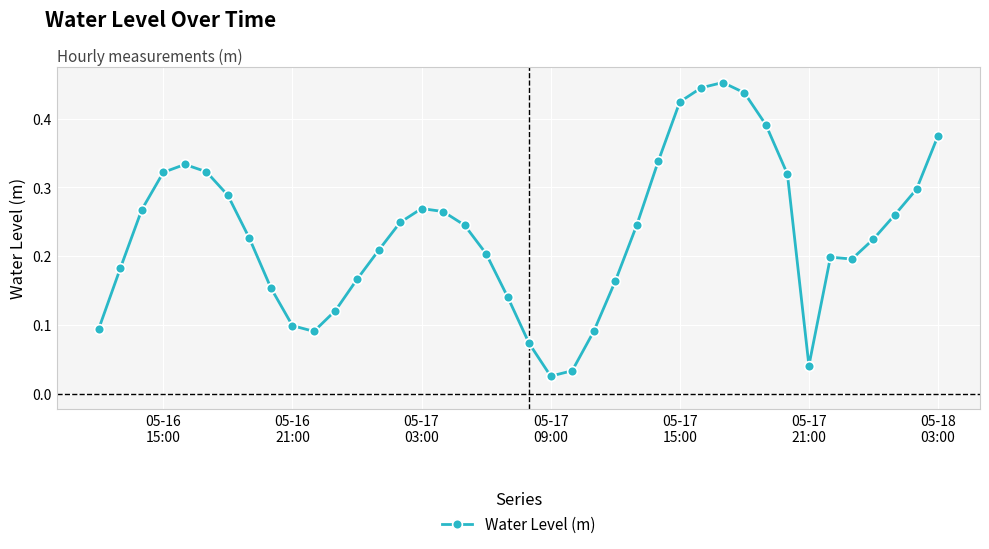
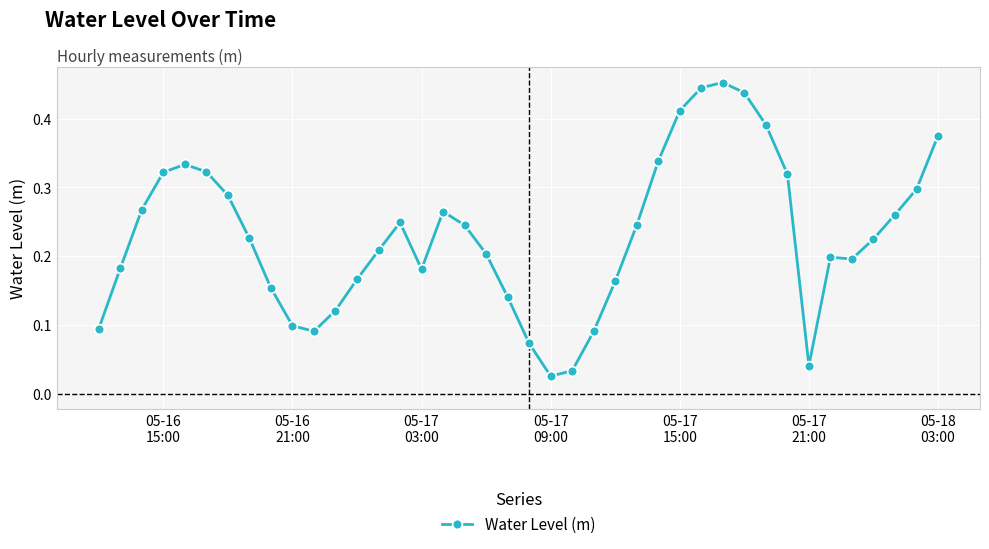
  {
    "05-16 15:00": 0.32,
    "05-16 21:00": 0.10,
-   "05-17 03:00": 0.27,
+   "05-17 03:00": 0.18,
    "05-17 09:00": 0.03,
-   "05-17 15:00": 0.42,
+   "05-17 15:00": 0.41,
    "05-17 21:00": 0.04,
    "05-18 03:00": 0.38
  }
